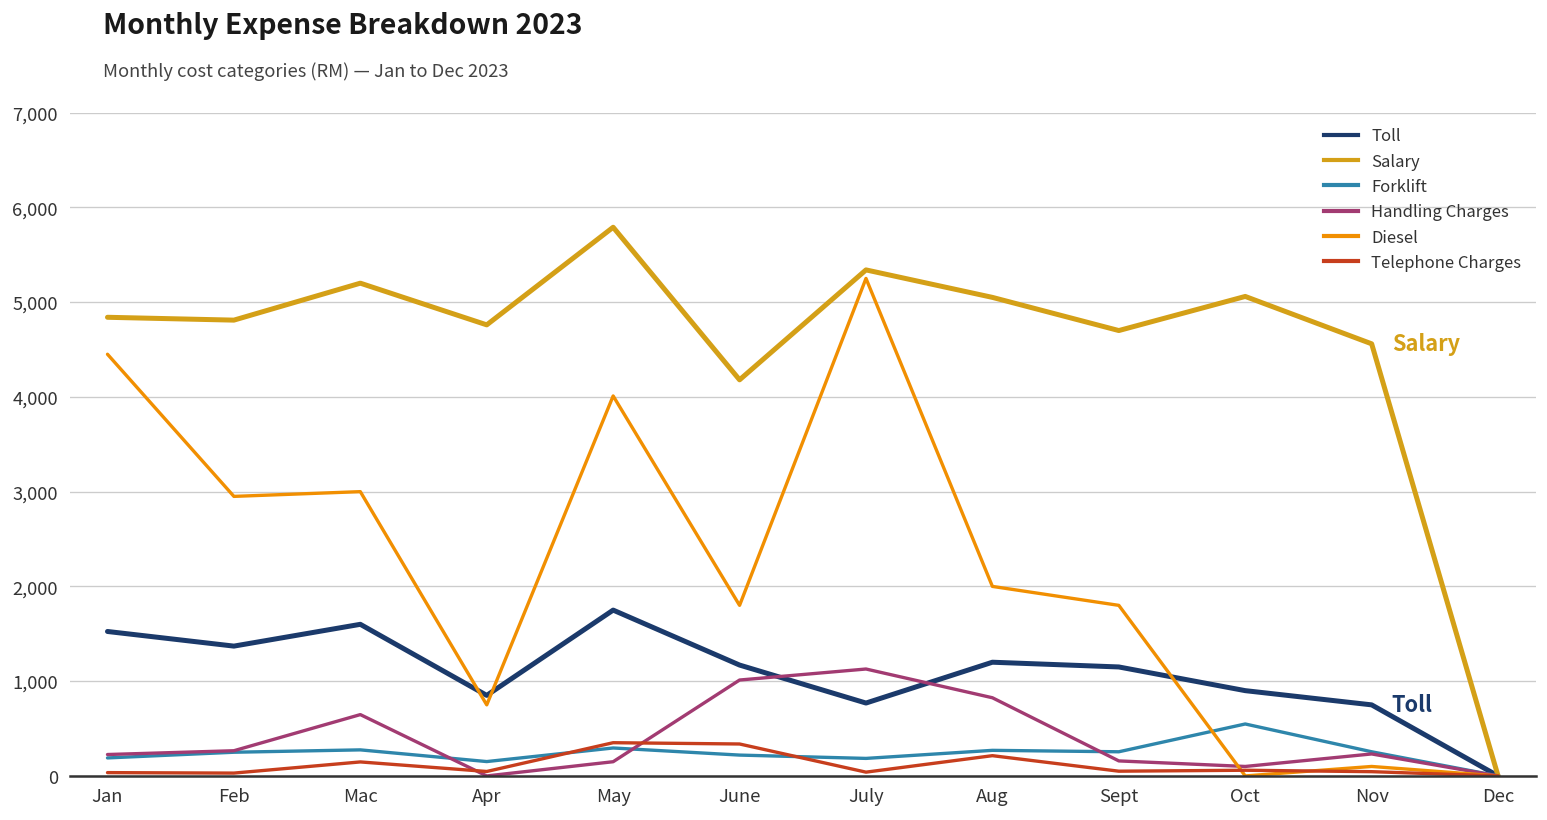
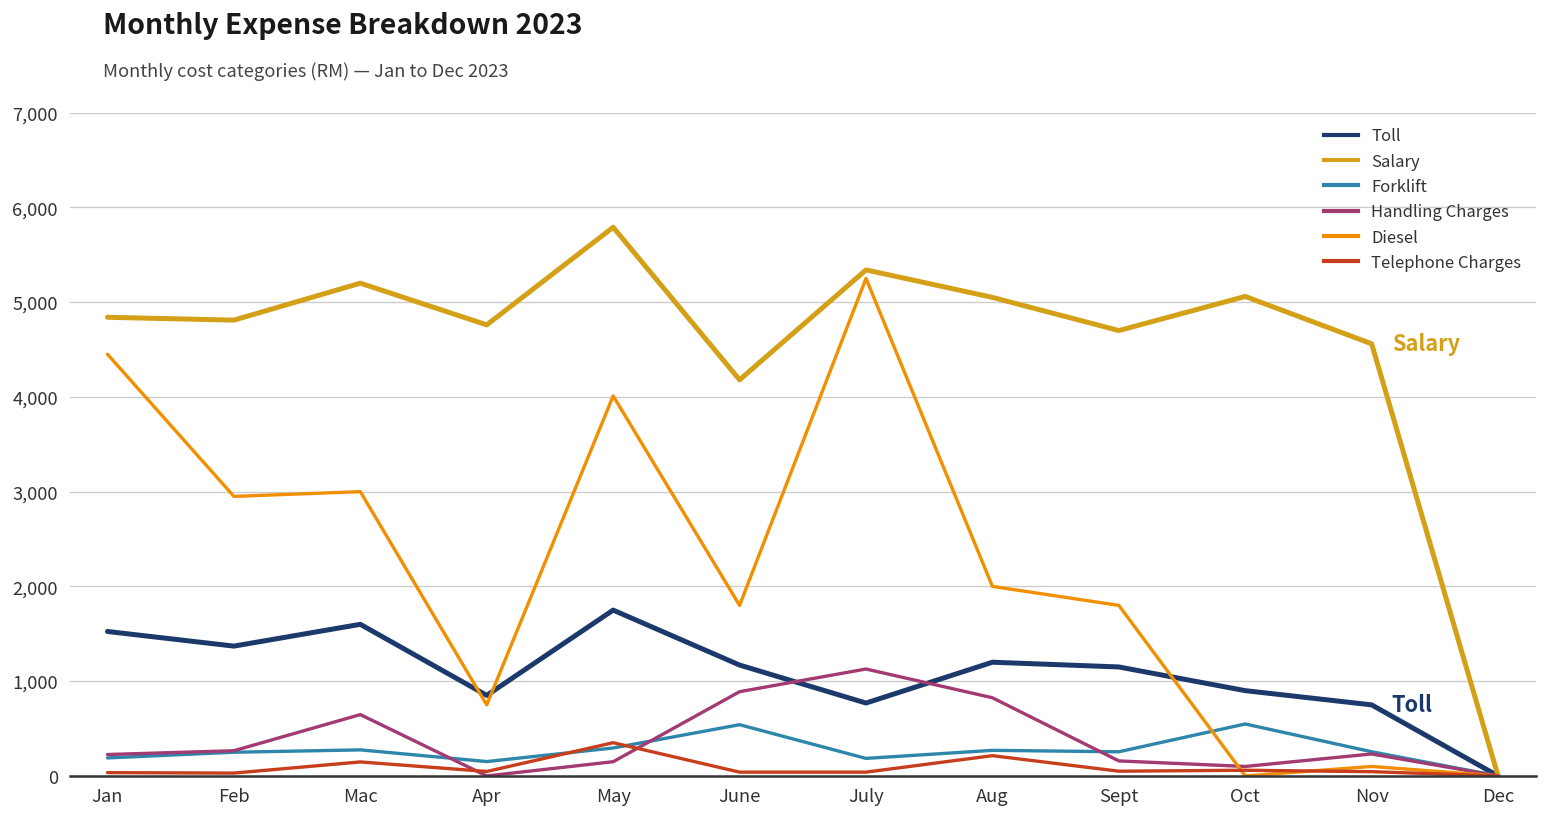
  {
    "Toll": {
      "Jan": "1,500",
      "Feb": "1,400",
      "Mac": "1,600",
      "Apr": "900",
      "May": "1,800",
      "June": "1,200",
      "July": "800",
      "Aug": "1,200",
      "Sept": "1,200",
      "Oct": "900",
      "Nov": "800"
    },
    "Forklift": {
      "Jan": "200",
      "Mac": "300",
      "Apr": "200",
      "May": "300",
-     "June": "200",
+     "June": "500",
      "July": "200",
      "Aug": "300",
      "Sept": "300",
      "Oct": "500"
    },
    "Handling Charges": {
      "Jan": "200",
      "Mac": "600",
      "Apr": "0",
      "May": "200",
-     "June": "1,000",
+     "June": "900",
      "July": "1,100",
      "Aug": "800",
      "Sept": "200",
      "Oct": "100"
    },
    "Telephone Charges": {
      "Jan": "0",
      "Feb": "0",
      "Mac": "100",
      "Apr": "0",
      "May": "400",
-     "June": "300",
+     "June": "0",
      "July": "0",
      "Aug": "200",
      "Sept": "100",
      "Oct": "100",
      "Nov": "0"
    }
  }
